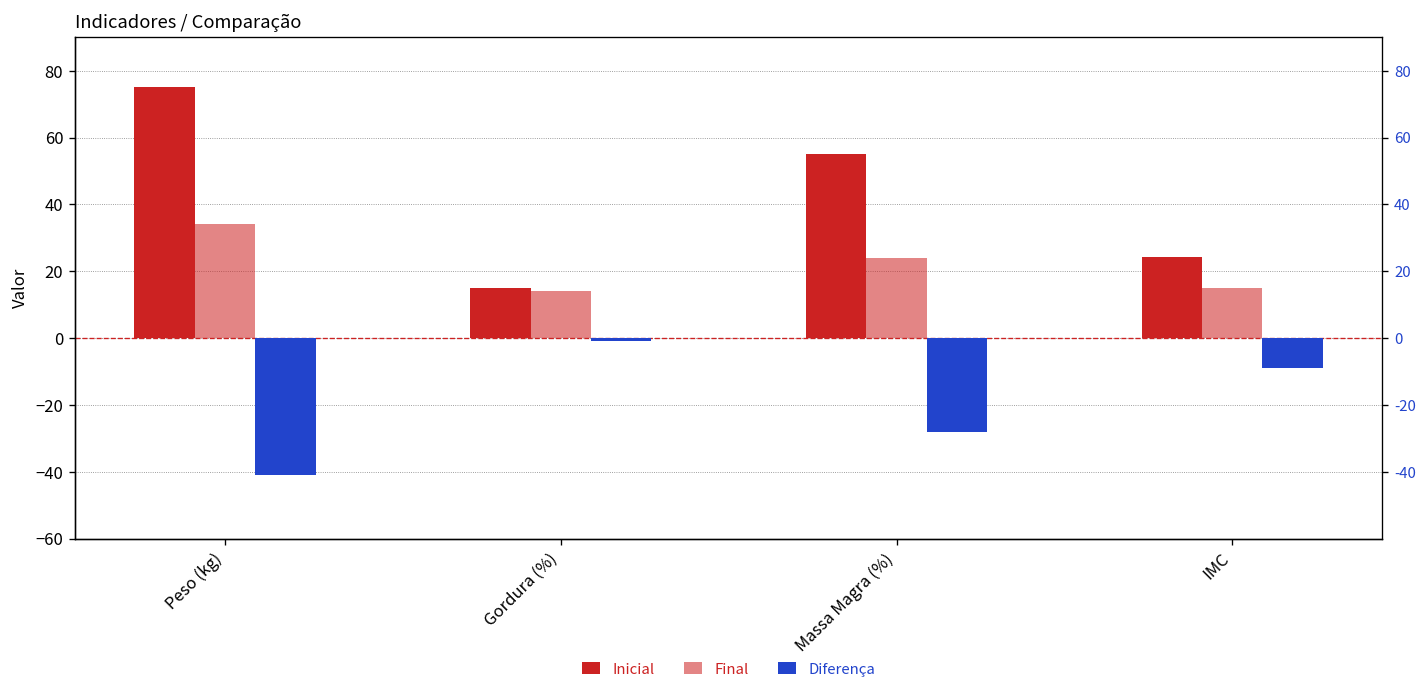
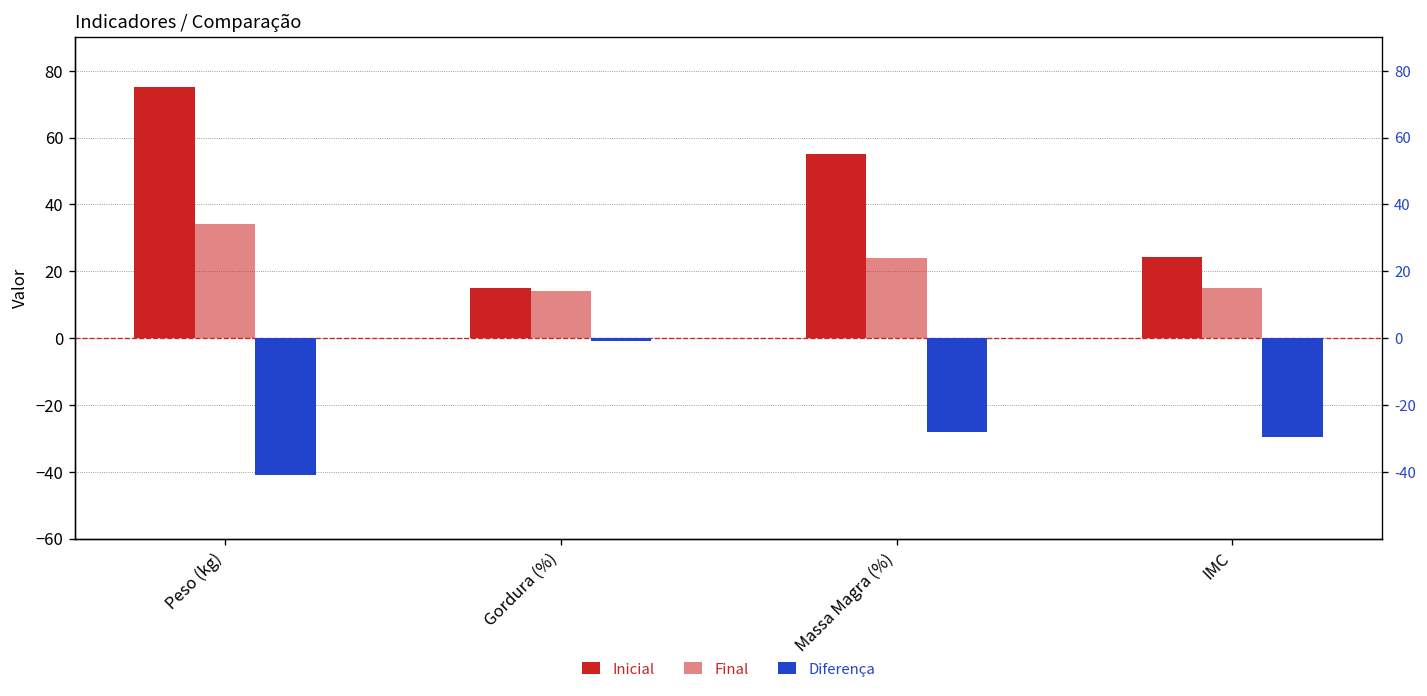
  {
    "Diferença": {
      "Peso (kg)": -41,
      "Gordura (%)": -1,
      "Massa Magra (%)": -28,
-     "IMC": -9
+     "IMC": -29
    }
  }
